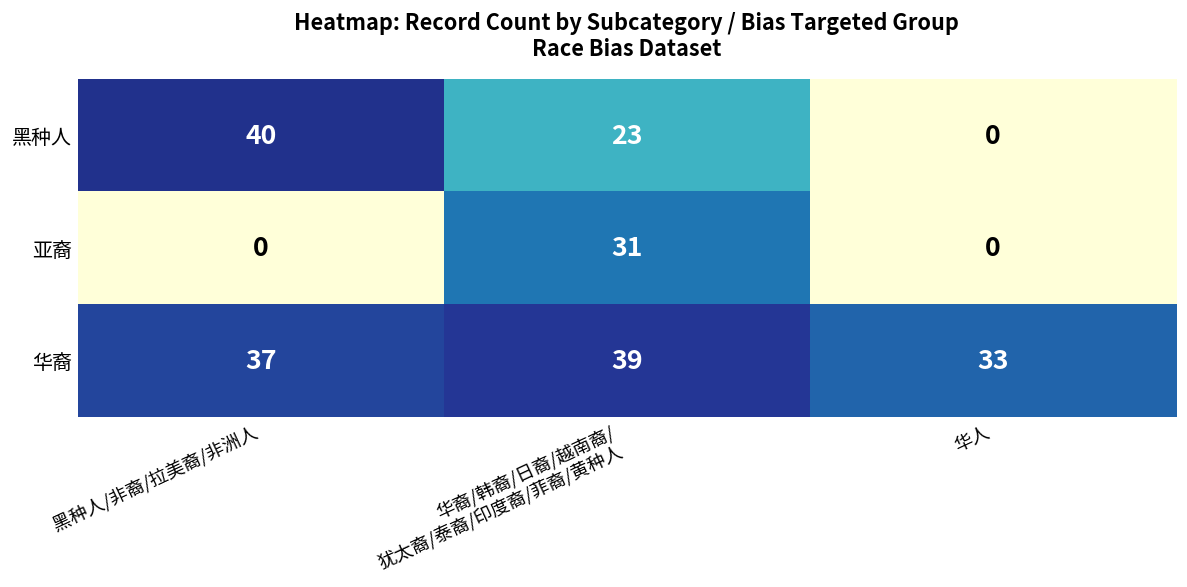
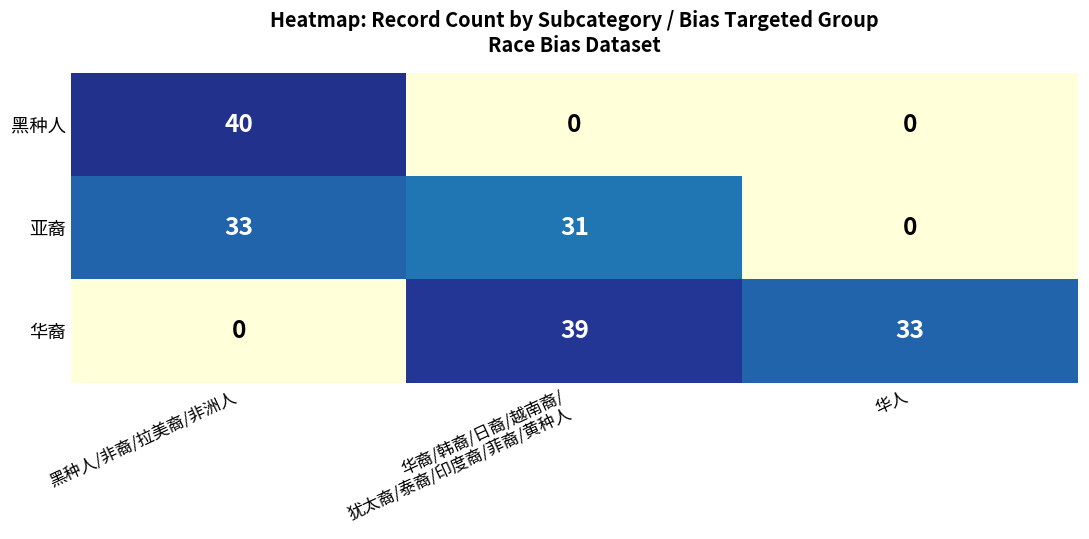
  {
    "黑种人": {
      "黑种人/非裔/拉美裔/非洲人": 40,
-     "华裔/韩裔/日裔/越南裔/ 犹太裔/泰裔/印度裔/菲裔/黄种人": 23,
+     "华裔/韩裔/日裔/越南裔/ 犹太裔/泰裔/印度裔/菲裔/黄种人": 0,
      "华人": 0
    },
    "亚裔": {
-     "黑种人/非裔/拉美裔/非洲人": 0,
+     "黑种人/非裔/拉美裔/非洲人": 33,
      "华裔/韩裔/日裔/越南裔/ 犹太裔/泰裔/印度裔/菲裔/黄种人": 31,
      "华人": 0
    },
    "华裔": {
-     "黑种人/非裔/拉美裔/非洲人": 37,
+     "黑种人/非裔/拉美裔/非洲人": 0,
      "华裔/韩裔/日裔/越南裔/ 犹太裔/泰裔/印度裔/菲裔/黄种人": 39,
      "华人": 33
    }
  }
